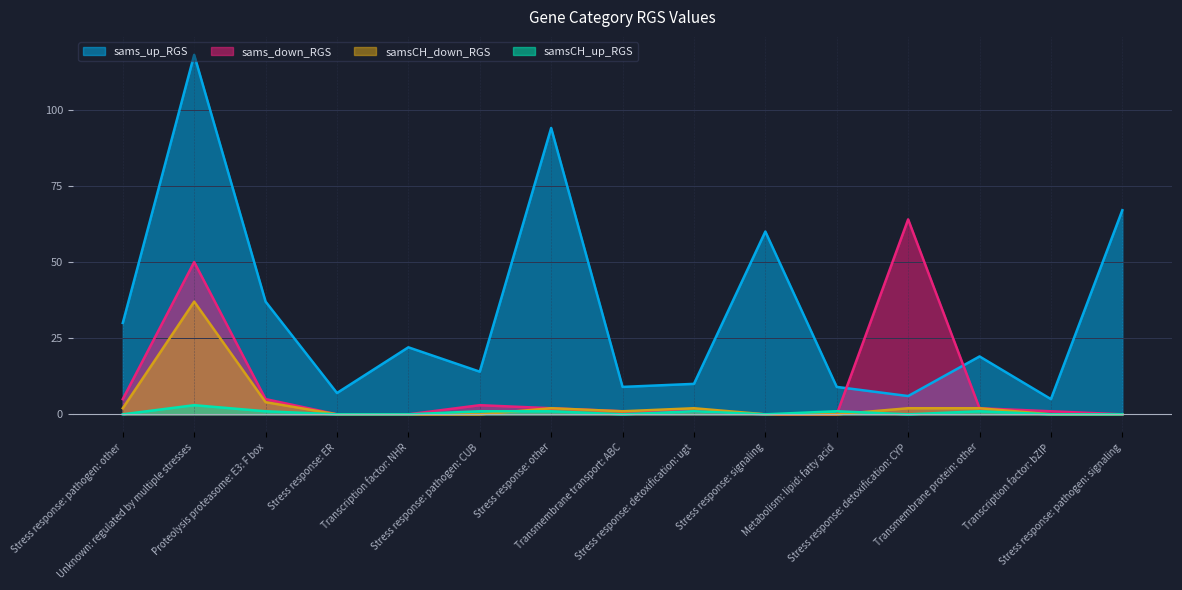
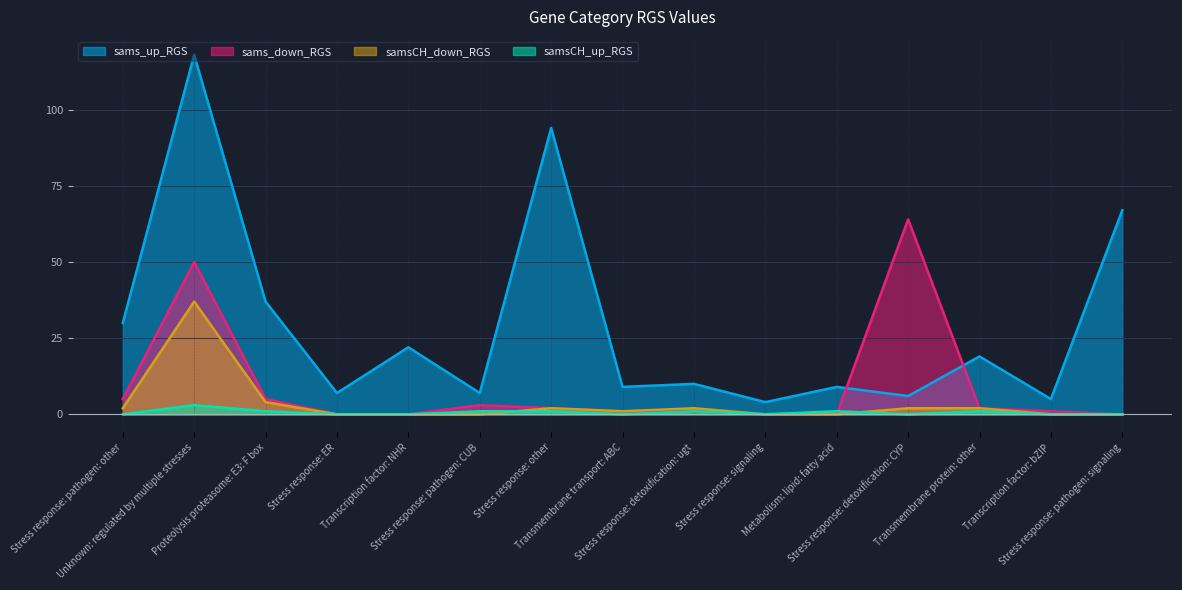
  {
    "sams_up_RGS": {
      "Stress response: pathogen: other": 30,
      "Proteolysis proteasome: E3: F box": 37,
      "Stress response: ER": 7,
      "Transcription factor: NHR": 22,
-     "Stress response: pathogen: CUB": 14,
+     "Stress response: pathogen: CUB": 7,
      "Stress response: other": 94,
      "Transmembrane transport: ABC": 9,
      "Stress response: detoxification: ugt": 10,
-     "Stress response: signaling": 60,
+     "Stress response: signaling": 4,
      "Metabolism: lipid: fatty acid": 9,
      "Stress response: detoxification: CYP": 6,
      "Transmembrane protein: other": 19,
      "Transcription factor: bZIP": 5,
      "Stress response: pathogen: signaling": 67
    },
    "sams_down_RGS": {
      "Stress response: pathogen: other": 5,
      "Unknown: regulated by multiple stresses": 50,
      "Proteolysis proteasome: E3: F box": 5,
      "Stress response: pathogen: CUB": 3,
      "Stress response: detoxification: CYP": 64,
      "Transcription factor: bZIP": 1
    },
    "samsCH_down_RGS": {
      "Stress response: pathogen: other": 2,
      "Unknown: regulated by multiple stresses": 37,
      "Proteolysis proteasome: E3: F box": 4,
      "Stress response: pathogen: CUB": 0,
      "Stress response: detoxification: ugt": 2,
      "Stress response: detoxification: CYP": 2
    },
    "samsCH_up_RGS": {
      "Stress response: pathogen: other": 0,
      "Unknown: regulated by multiple stresses": 3,
      "Proteolysis proteasome: E3: F box": 1,
      "Stress response: pathogen: CUB": 1,
      "Stress response: other": 1,
      "Transmembrane transport: ABC": 0,
      "Metabolism: lipid: fatty acid": 1,
      "Stress response: detoxification: CYP": 0,
      "Transmembrane protein: other": 1
    }
  }
